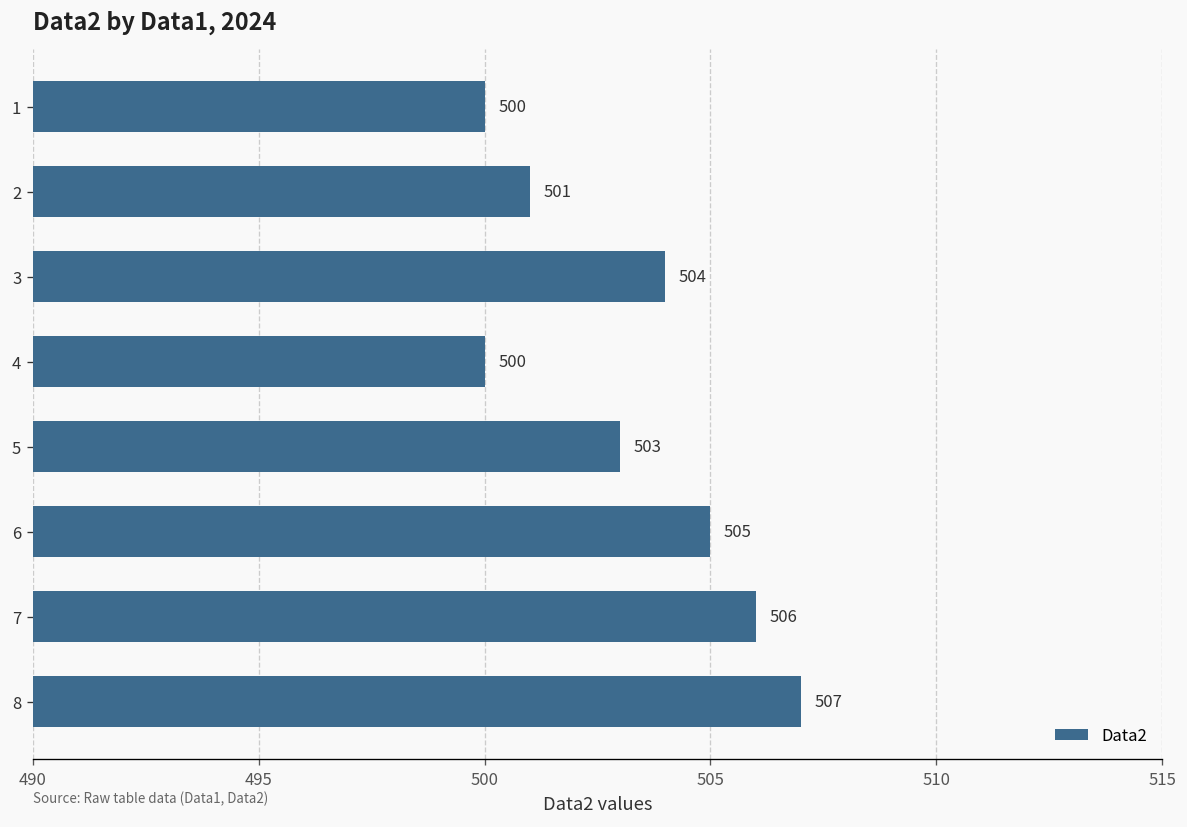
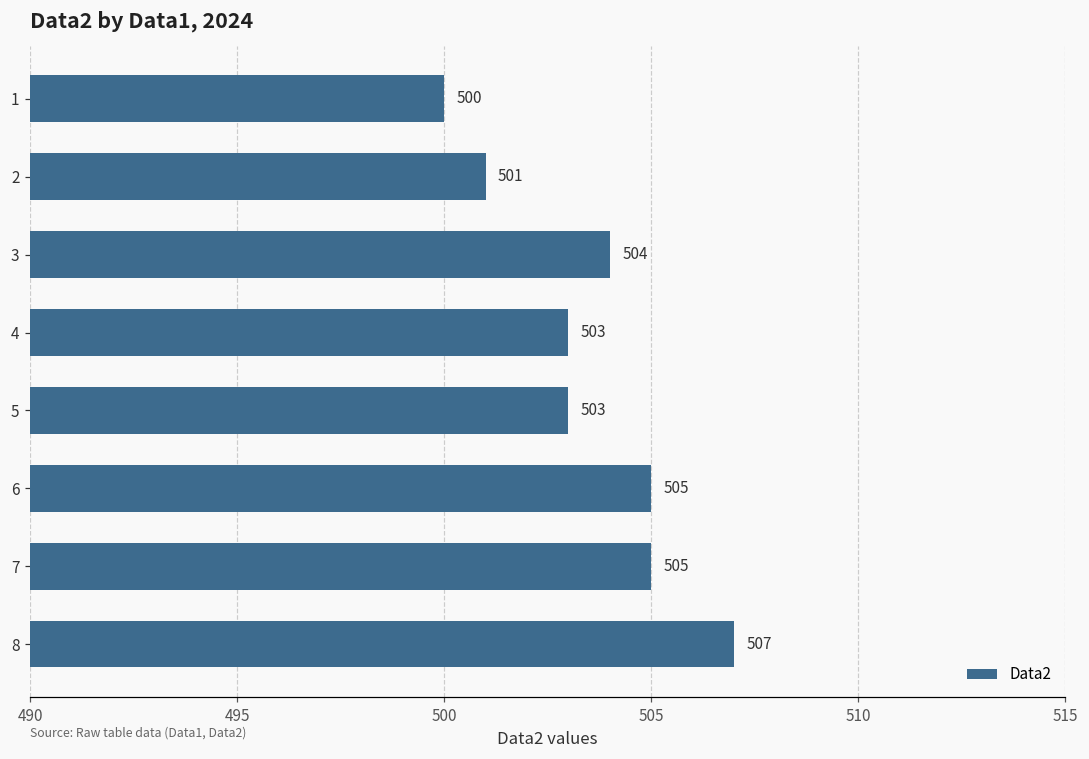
  {
    "1": 500,
    "2": 501,
    "3": 504,
-   "4": 500,
+   "4": 503,
    "5": 503,
    "6": 505,
-   "7": 506,
+   "7": 505,
    "8": 507
  }
